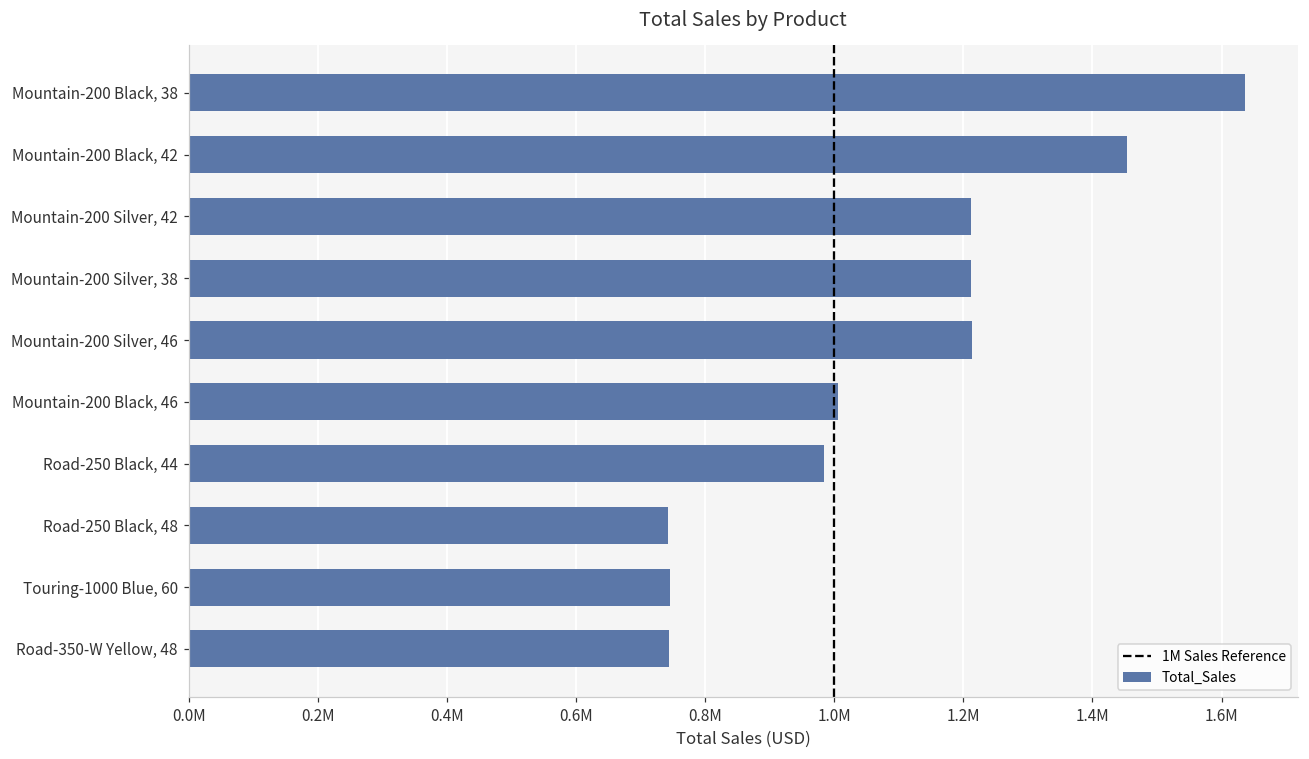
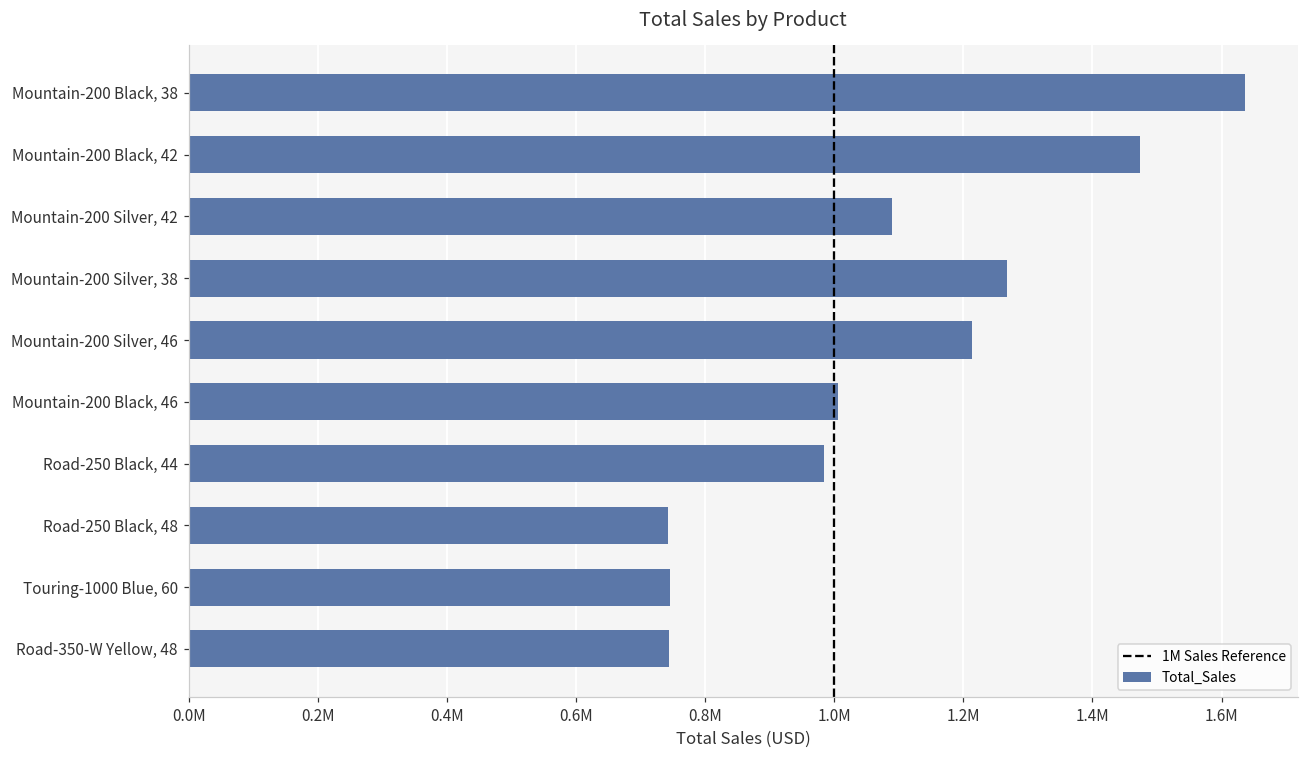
  {
    "Mountain-200 Black, 38": 1640000,
-   "Mountain-200 Black, 42": 1450000,
-   "Mountain-200 Silver, 42": 1210000,
-   "Mountain-200 Silver, 38": 1210000,
+   "Mountain-200 Black, 42": 1470000,
+   "Mountain-200 Silver, 42": 1090000,
+   "Mountain-200 Silver, 38": 1270000,
    "Mountain-200 Silver, 46": 1210000,
    "Mountain-200 Black, 46": 1010000,
    "Road-250 Black, 44": 980000,
    "Road-250 Black, 48": 740000,
    "Touring-1000 Blue, 60": 750000,
    "Road-350-W Yellow, 48": 740000
  }
